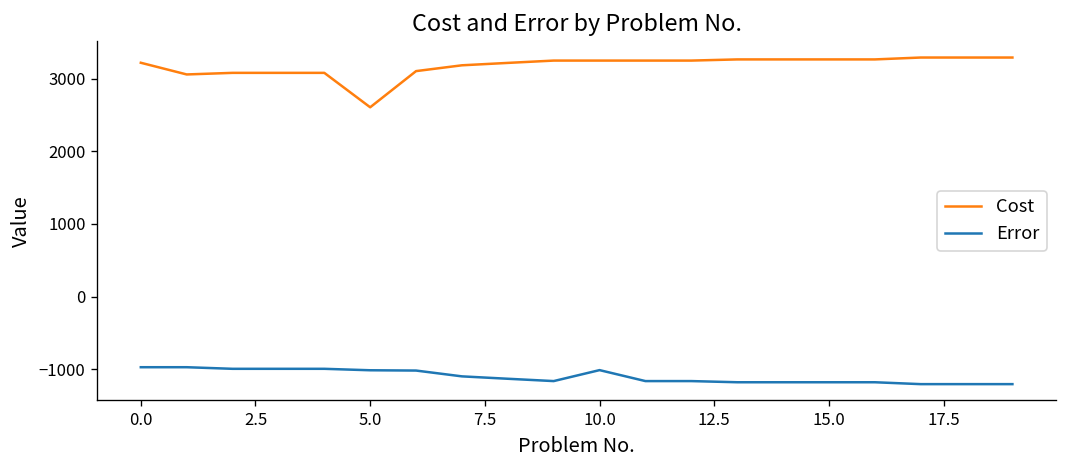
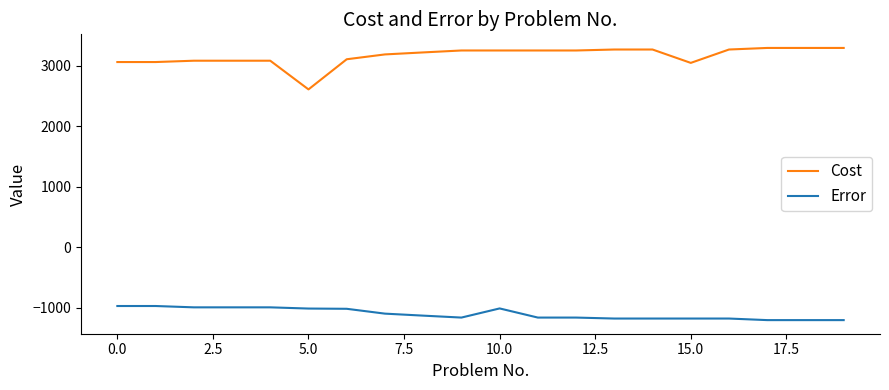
  {
    "Cost": {
-     "0.0": 3200,
+     "0.0": 3100,
      "5.0": 2600,
      "10.0": 3200,
-     "15.0": 3300
+     "15.0": 3000
    },
    "Error": {
      "0.0": -1000,
      "5.0": -1000,
      "10.0": -1000,
      "15.0": -1200
    }
  }
